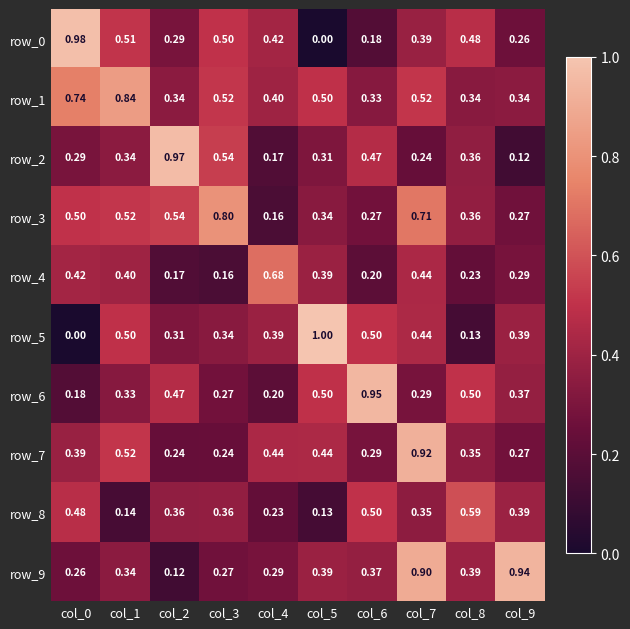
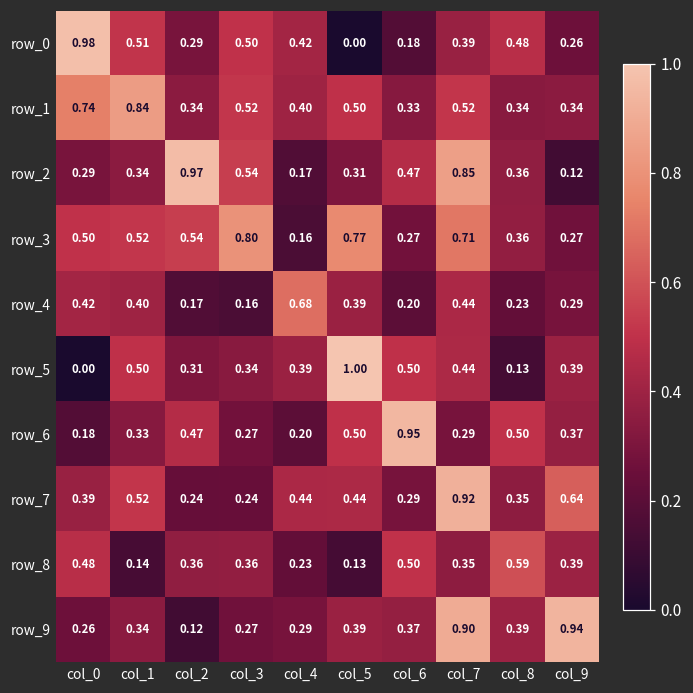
  {
    "row_0": {
      "col_0": 0.98,
      "col_1": 0.51,
      "col_2": 0.29,
      "col_3": 0.50,
      "col_4": 0.42,
      "col_5": 0.00,
      "col_6": 0.18,
      "col_7": 0.39,
      "col_8": 0.48,
      "col_9": 0.26
    },
    "row_1": {
      "col_0": 0.74,
      "col_1": 0.84,
      "col_2": 0.34,
      "col_3": 0.52,
      "col_4": 0.40,
      "col_5": 0.50,
      "col_6": 0.33,
      "col_7": 0.52,
      "col_8": 0.34,
      "col_9": 0.34
    },
    "row_2": {
      "col_0": 0.29,
      "col_1": 0.34,
      "col_2": 0.97,
      "col_3": 0.54,
      "col_4": 0.17,
      "col_5": 0.31,
      "col_6": 0.47,
-     "col_7": 0.24,
+     "col_7": 0.85,
      "col_8": 0.36,
      "col_9": 0.12
    },
    "row_3": {
      "col_0": 0.50,
      "col_1": 0.52,
      "col_2": 0.54,
      "col_3": 0.80,
      "col_4": 0.16,
-     "col_5": 0.34,
+     "col_5": 0.77,
      "col_6": 0.27,
      "col_7": 0.71,
      "col_8": 0.36,
      "col_9": 0.27
    },
    "row_4": {
      "col_0": 0.42,
      "col_1": 0.40,
      "col_2": 0.17,
      "col_3": 0.16,
      "col_4": 0.68,
      "col_5": 0.39,
      "col_6": 0.20,
      "col_7": 0.44,
      "col_8": 0.23,
      "col_9": 0.29
    },
    "row_5": {
      "col_0": 0.00,
      "col_1": 0.50,
      "col_2": 0.31,
      "col_3": 0.34,
      "col_4": 0.39,
      "col_5": 1.00,
      "col_6": 0.50,
      "col_7": 0.44,
      "col_8": 0.13,
      "col_9": 0.39
    },
    "row_6": {
      "col_0": 0.18,
      "col_1": 0.33,
      "col_2": 0.47,
      "col_3": 0.27,
      "col_4": 0.20,
      "col_5": 0.50,
      "col_6": 0.95,
      "col_7": 0.29,
      "col_8": 0.50,
      "col_9": 0.37
    },
    "row_7": {
      "col_0": 0.39,
      "col_1": 0.52,
      "col_2": 0.24,
      "col_3": 0.24,
      "col_4": 0.44,
      "col_5": 0.44,
      "col_6": 0.29,
      "col_7": 0.92,
      "col_8": 0.35,
-     "col_9": 0.27
+     "col_9": 0.64
    },
    "row_8": {
      "col_0": 0.48,
      "col_1": 0.14,
      "col_2": 0.36,
      "col_3": 0.36,
      "col_4": 0.23,
      "col_5": 0.13,
      "col_6": 0.50,
      "col_7": 0.35,
      "col_8": 0.59,
      "col_9": 0.39
    },
    "row_9": {
      "col_0": 0.26,
      "col_1": 0.34,
      "col_2": 0.12,
      "col_3": 0.27,
      "col_4": 0.29,
      "col_5": 0.39,
      "col_6": 0.37,
      "col_7": 0.90,
      "col_8": 0.39,
      "col_9": 0.94
    }
  }
